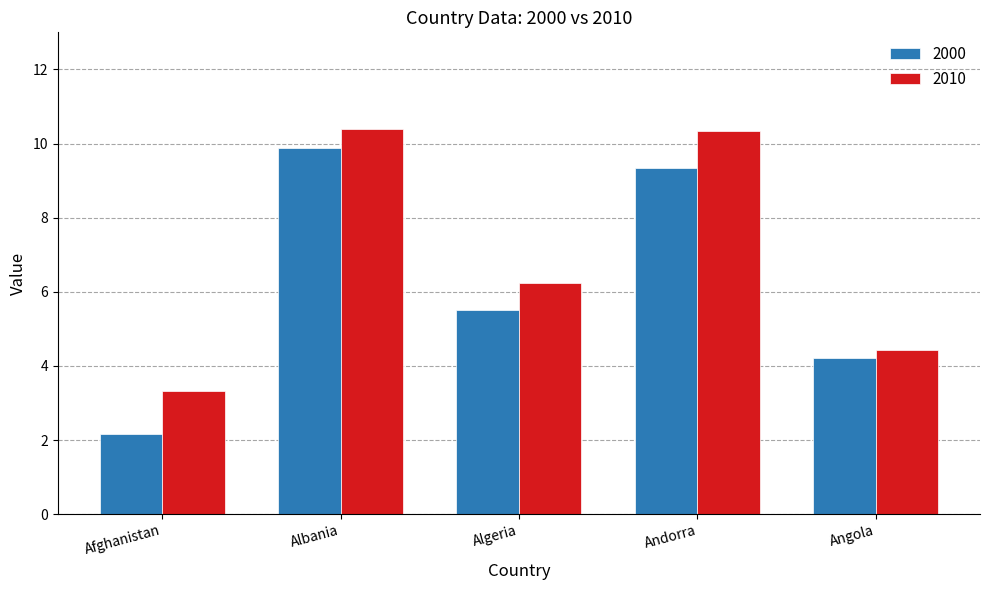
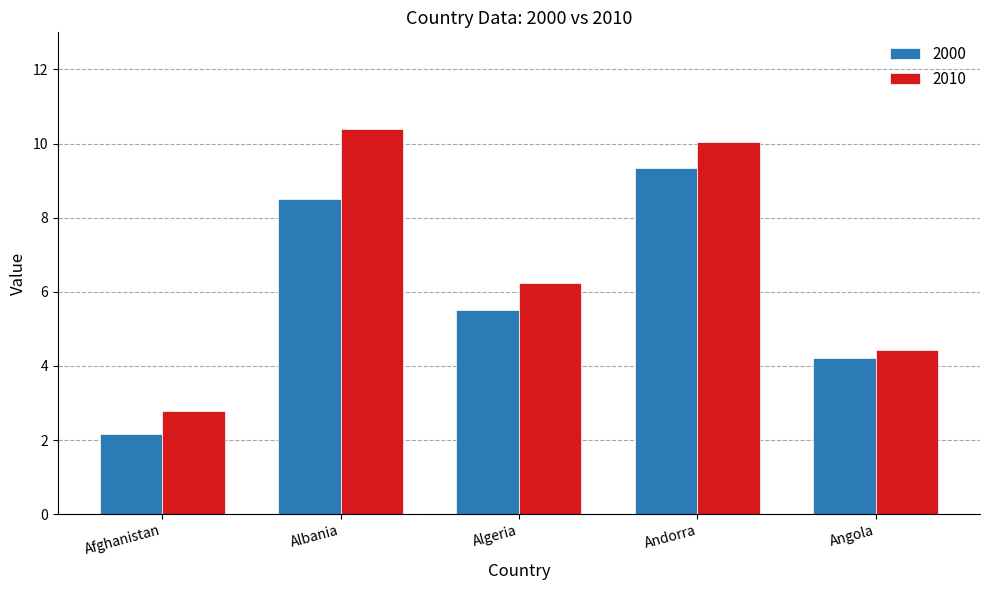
  {
    "2000": {
      "Afghanistan": 2.2,
-     "Albania": 9.9,
+     "Albania": 8.5,
      "Algeria": 5.5,
      "Andorra": 9.3,
      "Angola": 4.2
    },
    "2010": {
-     "Afghanistan": 3.3,
+     "Afghanistan": 2.8,
      "Albania": 10.4,
      "Algeria": 6.3,
-     "Andorra": 10.4,
+     "Andorra": 10.1,
      "Angola": 4.4
    }
  }
